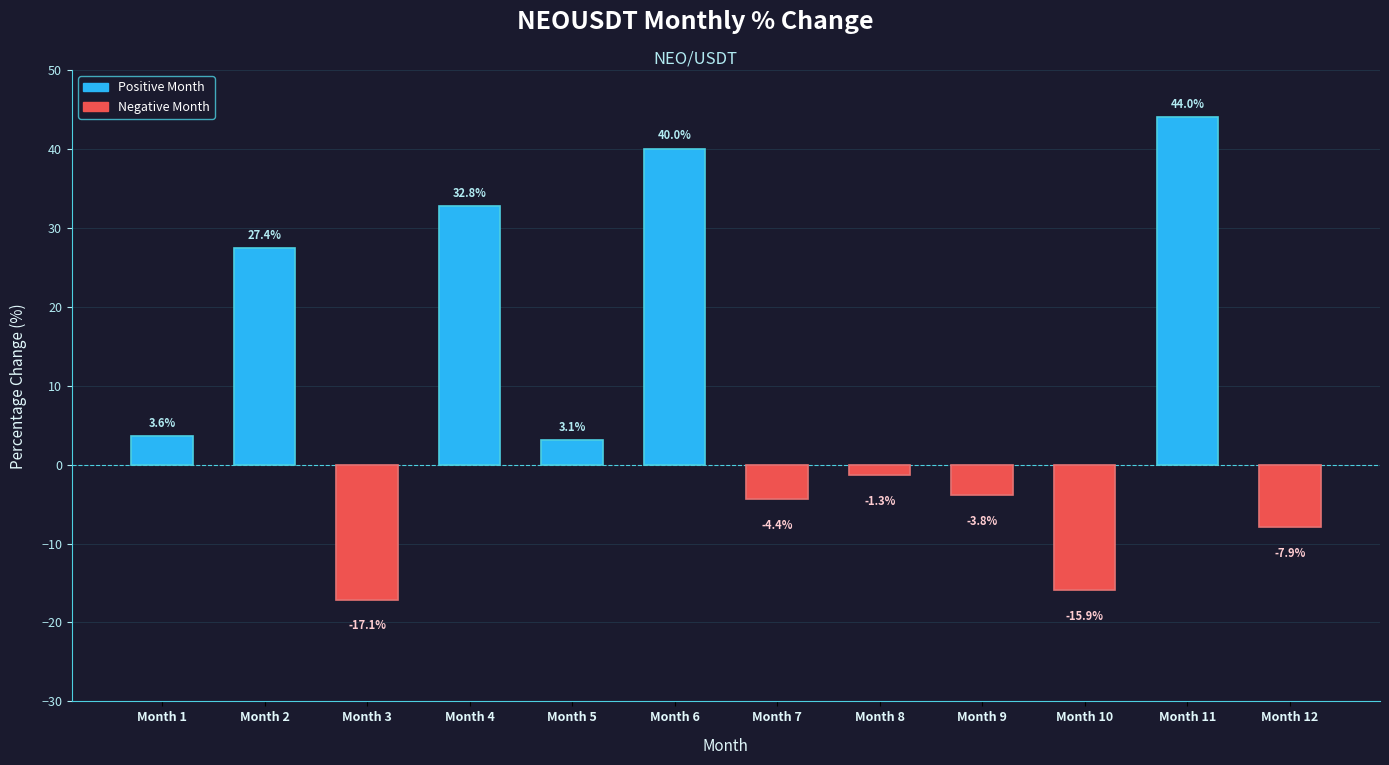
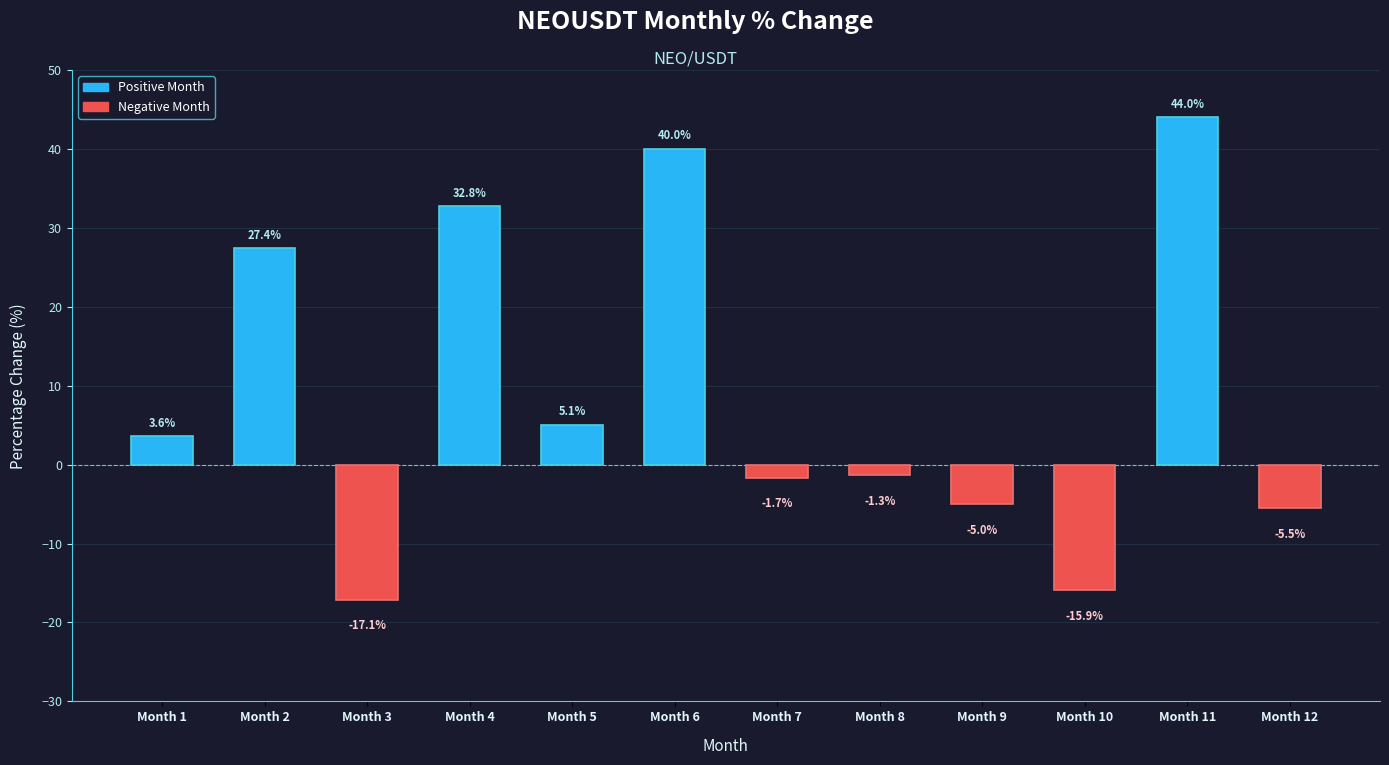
  {
    "Month 1": "3.6%",
    "Month 2": "27.4%",
    "Month 3": "-17.1%",
    "Month 4": "32.8%",
-   "Month 5": "3.1%",
+   "Month 5": "5.1%",
    "Month 6": "40.0%",
-   "Month 7": "-4.4%",
+   "Month 7": "-1.7%",
    "Month 8": "-1.3%",
-   "Month 9": "-3.8%",
+   "Month 9": "-5.0%",
    "Month 10": "-15.9%",
    "Month 11": "44.0%",
-   "Month 12": "-7.9%"
+   "Month 12": "-5.5%"
  }
